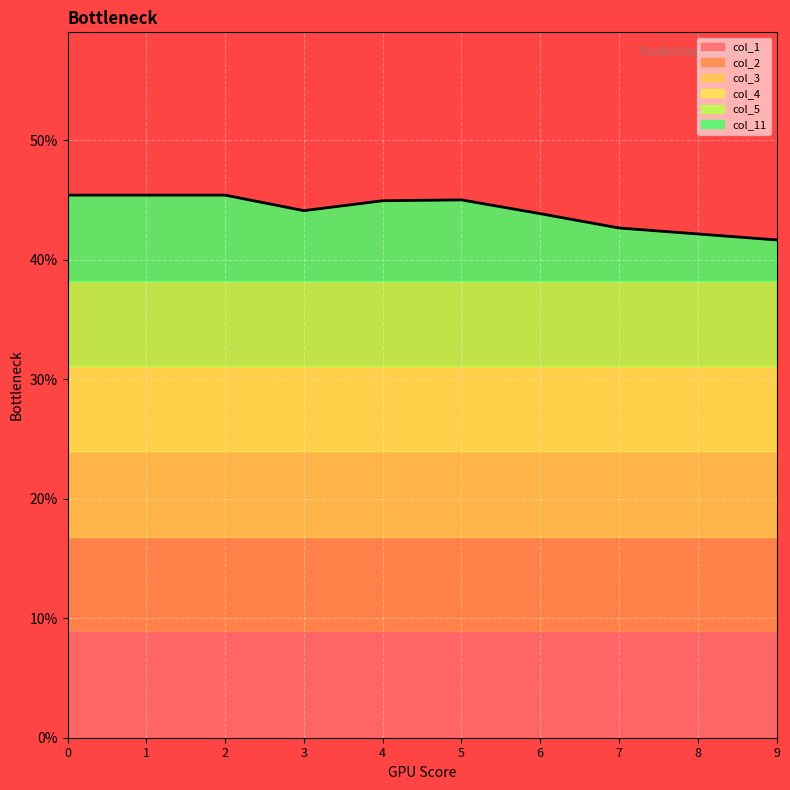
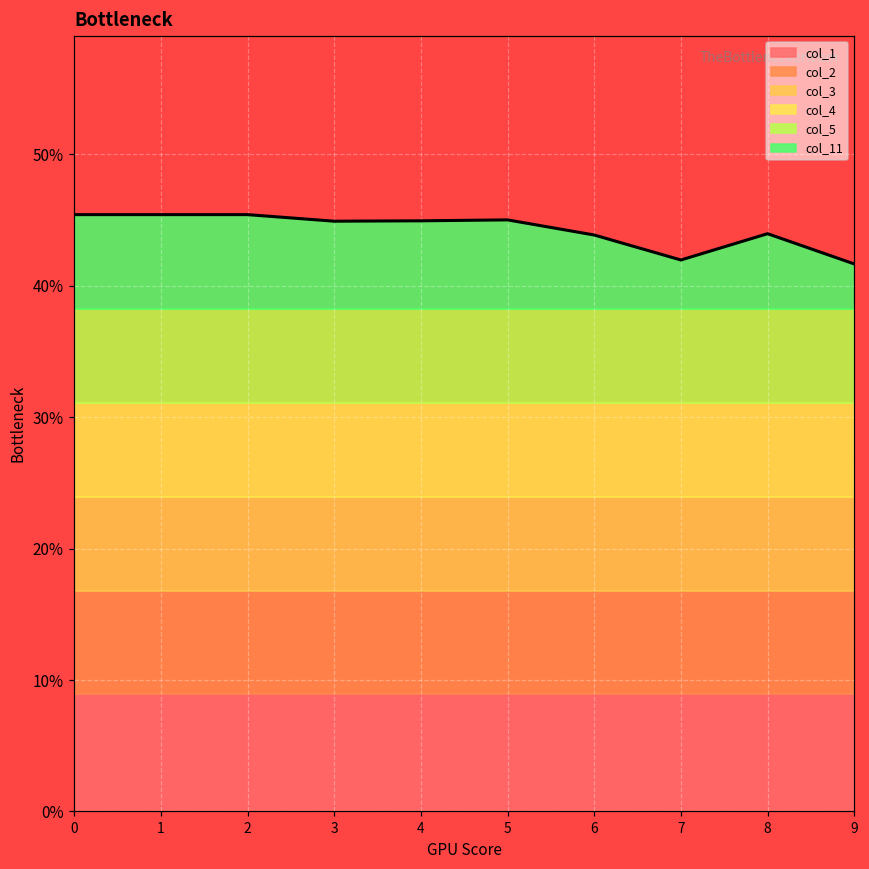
  {
    "col_11": {
      "0": "45.4%",
      "1": "45.4%",
      "2": "45.4%",
-     "3": "44.1%",
+     "3": "44.9%",
      "4": "44.9%",
      "5": "45.0%",
      "6": "43.9%",
-     "7": "42.7%",
-     "8": "42.2%",
+     "7": "41.9%",
+     "8": "44.0%",
      "9": "41.7%"
    },
    "col_5": {
      "0": "7.2%",
      "1": "7.2%",
      "2": "7.2%",
      "3": "7.2%",
      "4": "7.2%",
      "5": "7.2%",
      "6": "7.2%",
      "7": "7.2%",
      "8": "7.2%",
      "9": "7.2%"
    }
  }
